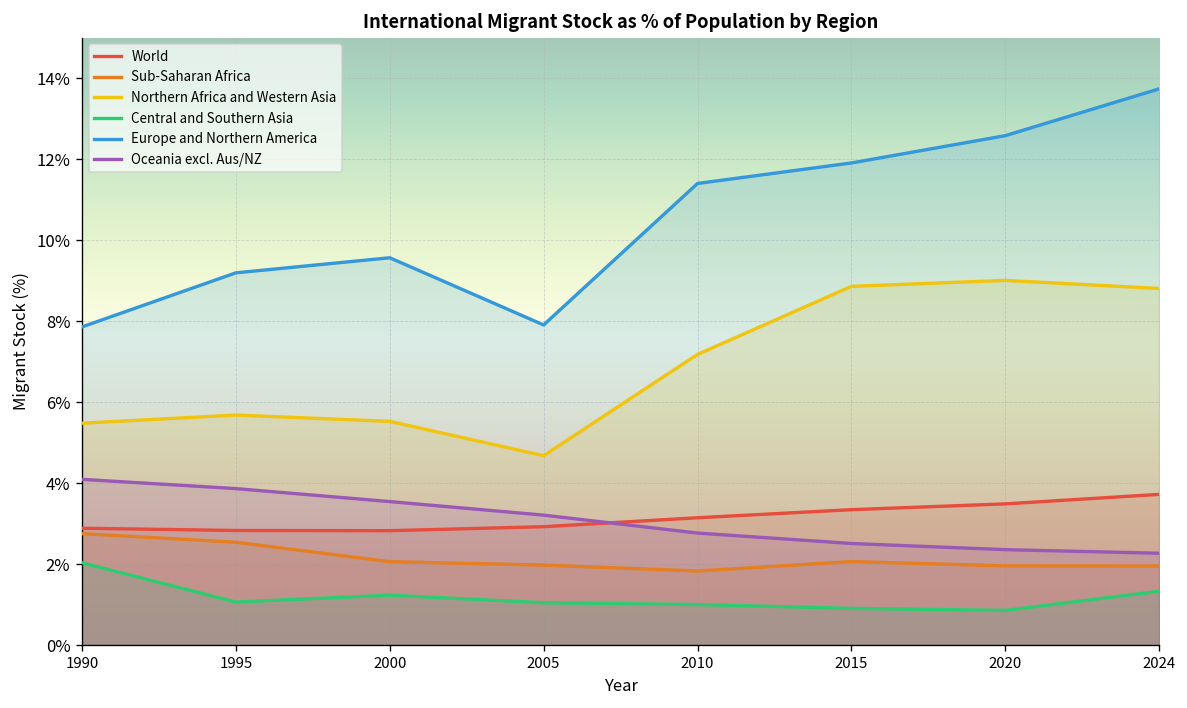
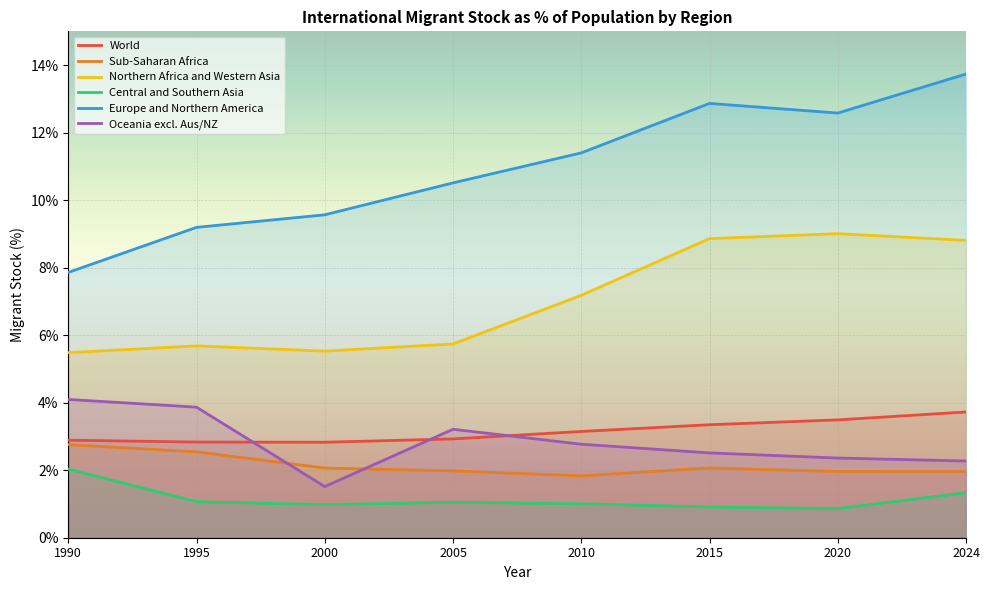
  {
    "Northern Africa and Western Asia": {
      "1990": "5.5%",
      "1995": "5.7%",
      "2000": "5.5%",
-     "2005": "4.7%",
+     "2005": "5.7%",
      "2010": "7.2%",
      "2015": "8.9%",
      "2020": "9.0%",
      "2024": "8.8%"
    },
    "Central and Southern Asia": {
      "1990": "2.0%",
      "1995": "1.1%",
-     "2000": "1.2%",
+     "2000": "1.0%",
      "2005": "1.0%",
      "2010": "1.0%",
      "2015": "0.9%",
      "2020": "0.9%",
      "2024": "1.3%"
    },
    "Europe and Northern America": {
      "1990": "7.9%",
      "1995": "9.2%",
      "2000": "9.6%",
-     "2005": "7.9%",
+     "2005": "10.5%",
      "2010": "11.4%",
-     "2015": "11.9%",
+     "2015": "12.9%",
      "2020": "12.6%",
      "2024": "13.7%"
    },
    "Oceania excl. Aus/NZ": {
      "1990": "4.1%",
      "1995": "3.9%",
-     "2000": "3.5%",
+     "2000": "1.5%",
      "2005": "3.2%",
      "2010": "2.8%",
      "2015": "2.5%",
      "2020": "2.4%",
      "2024": "2.3%"
    }
  }
